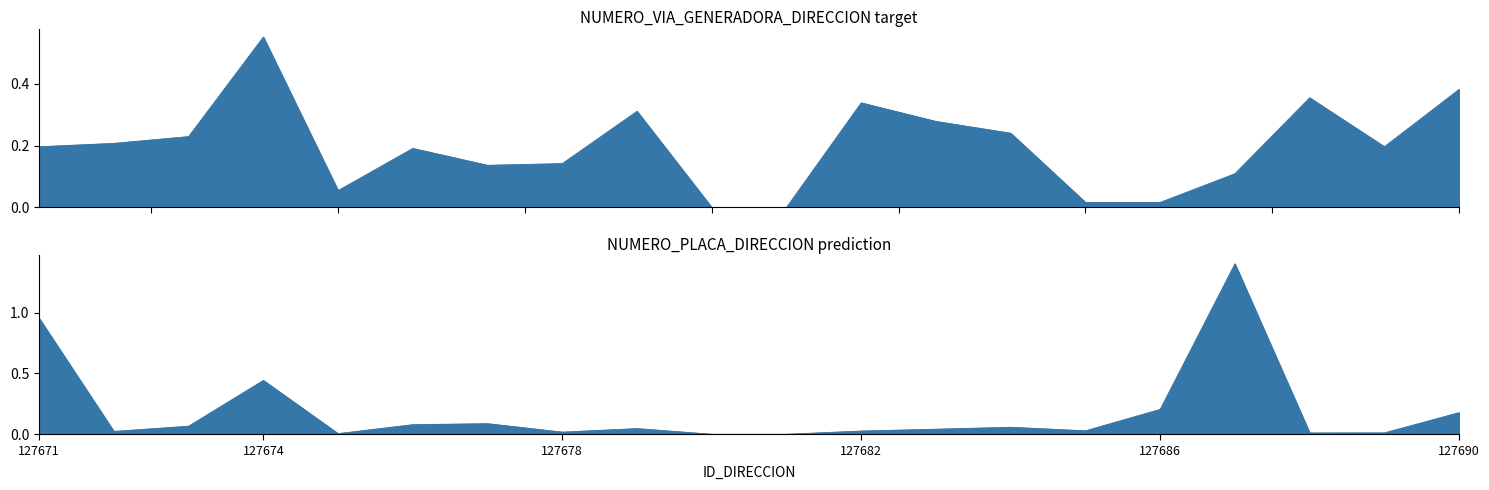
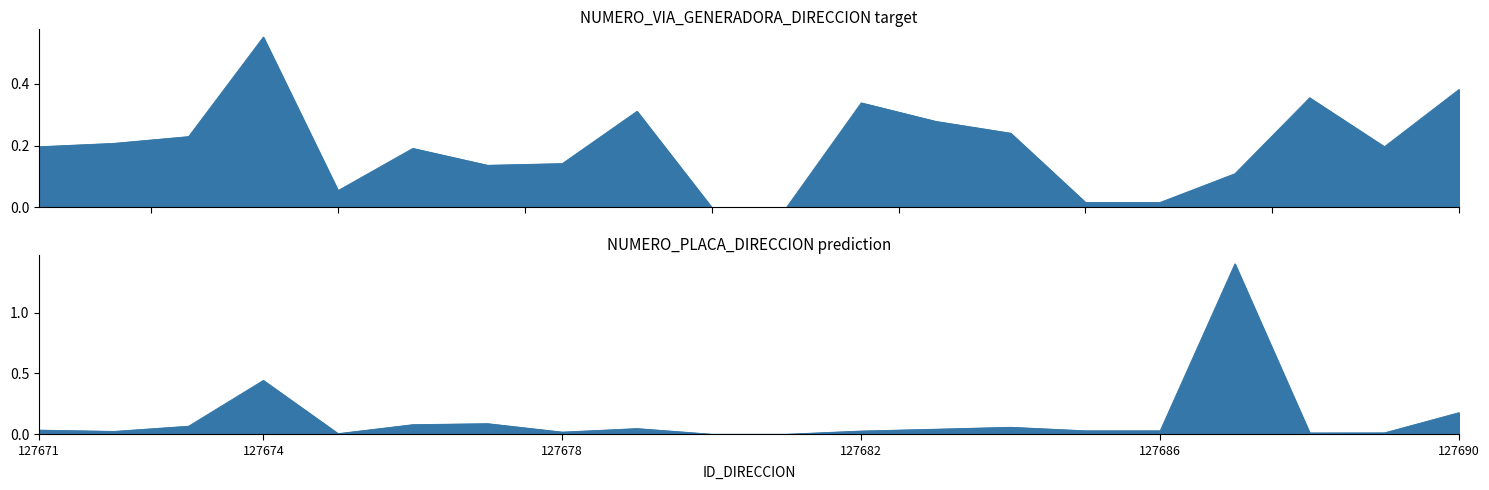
  {
    "NUMERO_PLACA_DIRECCION prediction": {
-     "127671": 0.95,
+     "127671": 0.03,
      "127674": 0.44,
      "127678": 0.02,
      "127682": 0.03,
-     "127686": 0.20,
+     "127686": 0.03,
      "127690": 0.18
    }
  }
